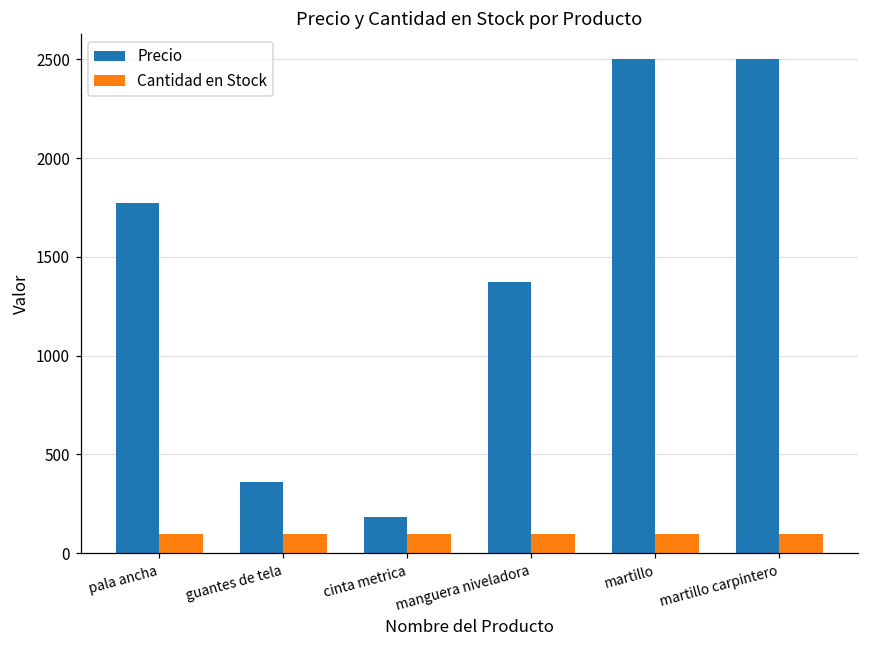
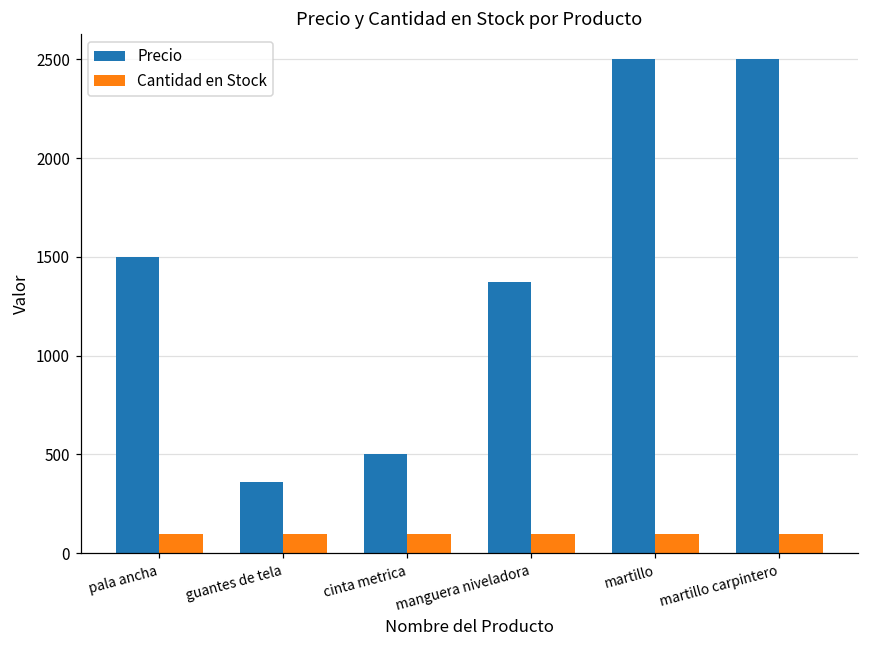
  {
    "Precio": {
-     "pala ancha": 1770,
+     "pala ancha": 1500,
      "guantes de tela": 360,
-     "cinta metrica": 190,
+     "cinta metrica": 500,
      "manguera niveladora": 1370,
      "martillo": 2500,
      "martillo carpintero": 2500
    },
    "Cantidad en Stock": {
      "pala ancha": 100,
      "guantes de tela": 100,
      "cinta metrica": 100,
      "manguera niveladora": 100,
      "martillo": 100,
      "martillo carpintero": 100
    }
  }
